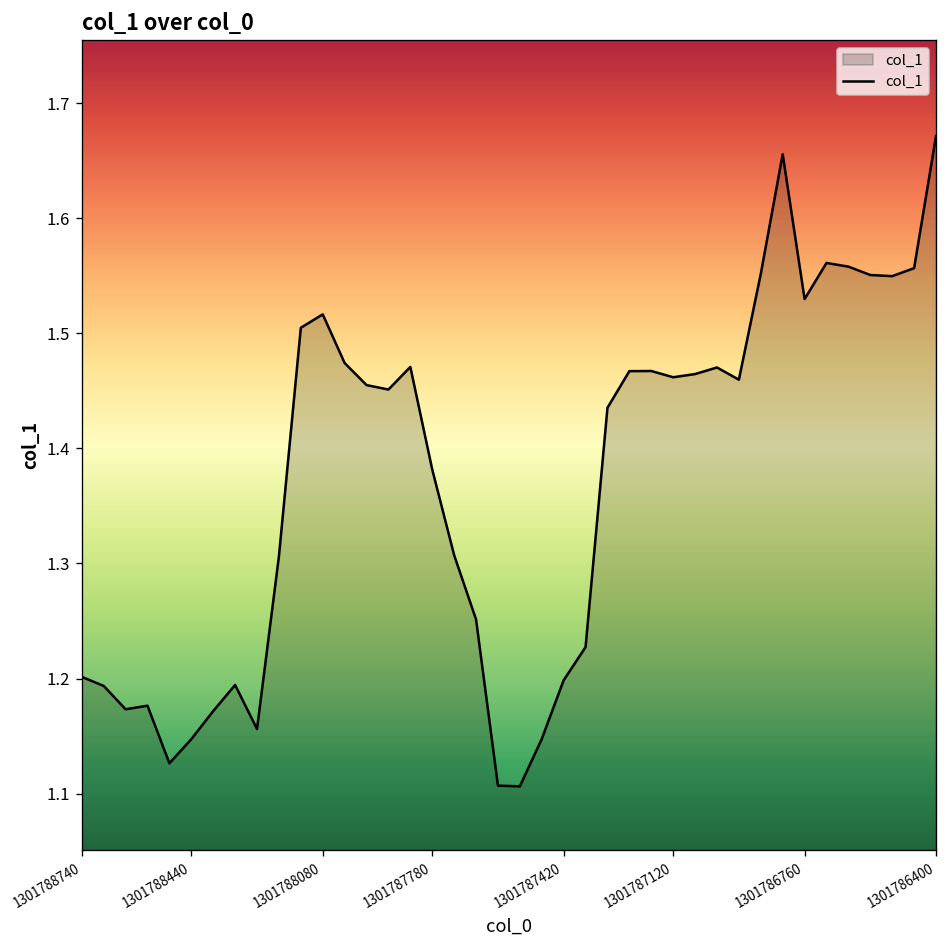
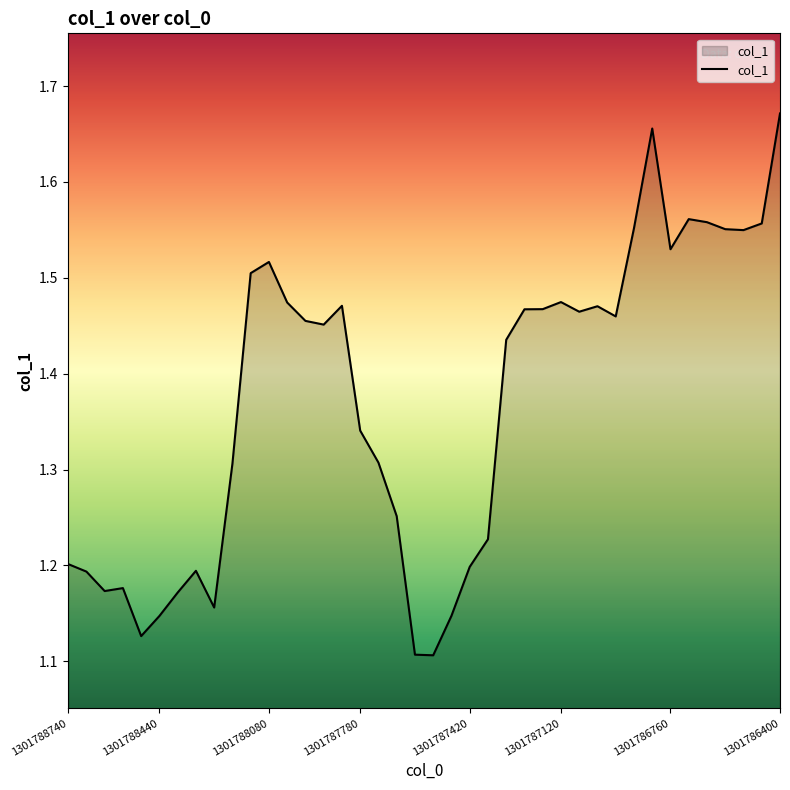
  {
    "1301788740": 1.20,
    "1301788440": 1.15,
    "1301788080": 1.52,
-   "1301787780": 1.38,
+   "1301787780": 1.34,
    "1301787420": 1.20,
-   "1301787120": 1.46,
+   "1301787120": 1.47,
    "1301786760": 1.53,
    "1301786400": 1.67
  }
